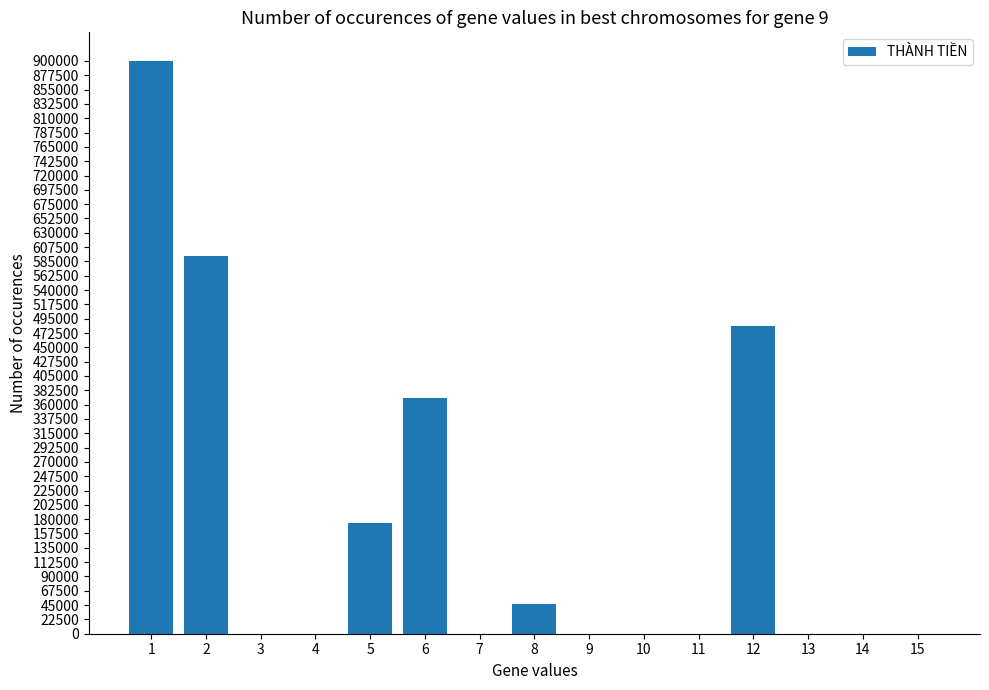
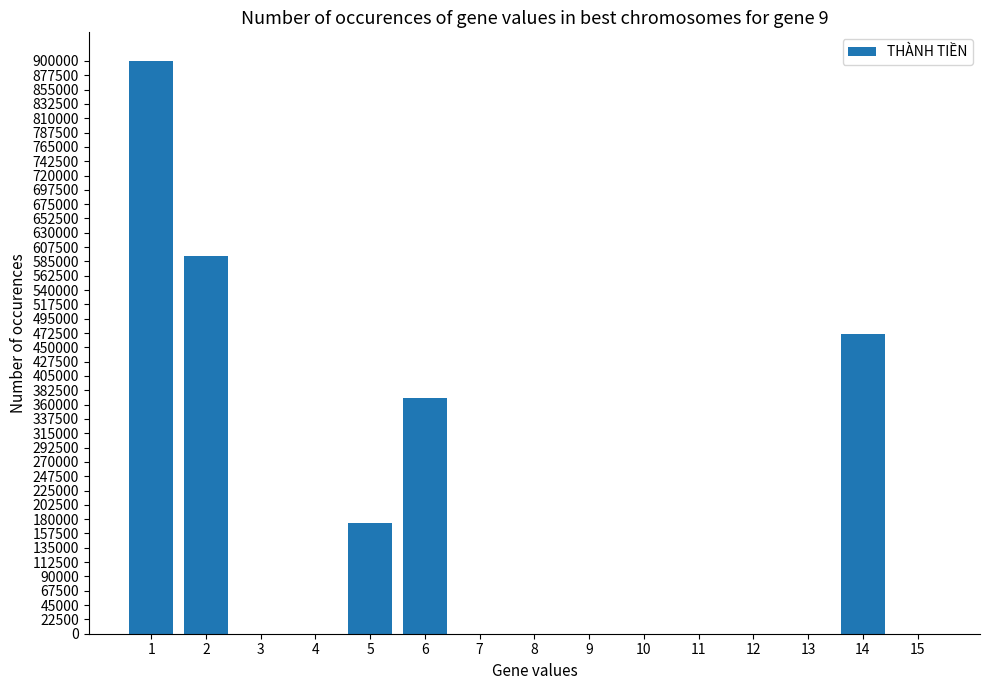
  {
    "1": 900000,
    "2": 590000,
    "3": 0,
    "4": 0,
    "5": 170000,
    "6": 370000,
    "7": 0,
-   "8": 50000,
+   "8": 0,
    "9": 0,
    "10": 0,
    "11": 0,
-   "12": 480000,
+   "12": 0,
    "13": 0,
-   "14": 0,
+   "14": 470000,
    "15": 0
  }
